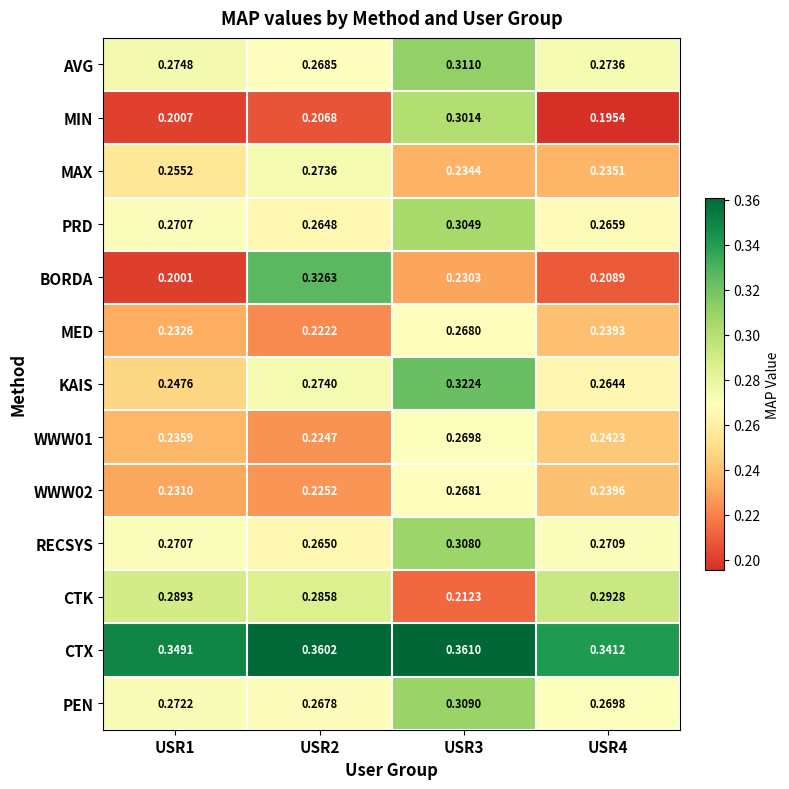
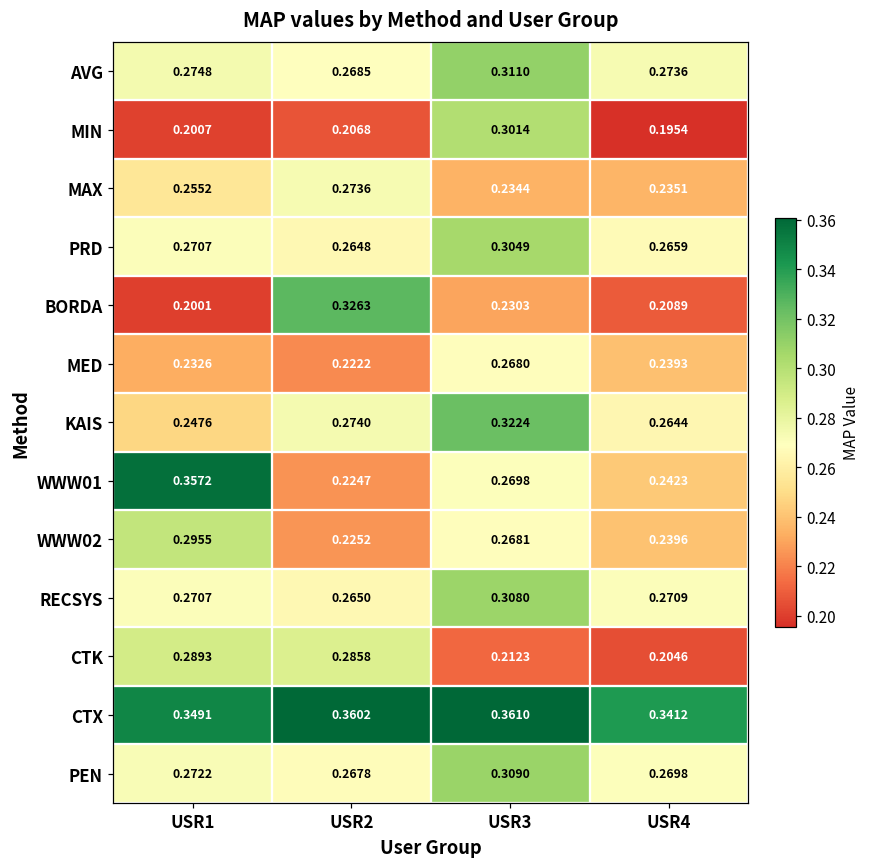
  {
    "AVG": {
      "USR1": 0.2748,
      "USR2": 0.2685,
      "USR3": 0.3110,
      "USR4": 0.2736
    },
    "MIN": {
      "USR1": 0.2007,
      "USR2": 0.2068,
      "USR3": 0.3014,
      "USR4": 0.1954
    },
    "MAX": {
      "USR1": 0.2552,
      "USR2": 0.2736,
      "USR3": 0.2344,
      "USR4": 0.2351
    },
    "PRD": {
      "USR1": 0.2707,
      "USR2": 0.2648,
      "USR3": 0.3049,
      "USR4": 0.2659
    },
    "BORDA": {
      "USR1": 0.2001,
      "USR2": 0.3263,
      "USR3": 0.2303,
      "USR4": 0.2089
    },
    "MED": {
      "USR1": 0.2326,
      "USR2": 0.2222,
      "USR3": 0.2680,
      "USR4": 0.2393
    },
    "KAIS": {
      "USR1": 0.2476,
      "USR2": 0.2740,
      "USR3": 0.3224,
      "USR4": 0.2644
    },
    "WWW01": {
-     "USR1": 0.2359,
+     "USR1": 0.3572,
      "USR2": 0.2247,
      "USR3": 0.2698,
      "USR4": 0.2423
    },
    "WWW02": {
-     "USR1": 0.2310,
+     "USR1": 0.2955,
      "USR2": 0.2252,
      "USR3": 0.2681,
      "USR4": 0.2396
    },
    "RECSYS": {
      "USR1": 0.2707,
      "USR2": 0.2650,
      "USR3": 0.3080,
      "USR4": 0.2709
    },
    "CTK": {
      "USR1": 0.2893,
      "USR2": 0.2858,
      "USR3": 0.2123,
-     "USR4": 0.2928
+     "USR4": 0.2046
    },
    "CTX": {
      "USR1": 0.3491,
      "USR2": 0.3602,
      "USR3": 0.3610,
      "USR4": 0.3412
    },
    "PEN": {
      "USR1": 0.2722,
      "USR2": 0.2678,
      "USR3": 0.3090,
      "USR4": 0.2698
    }
  }
